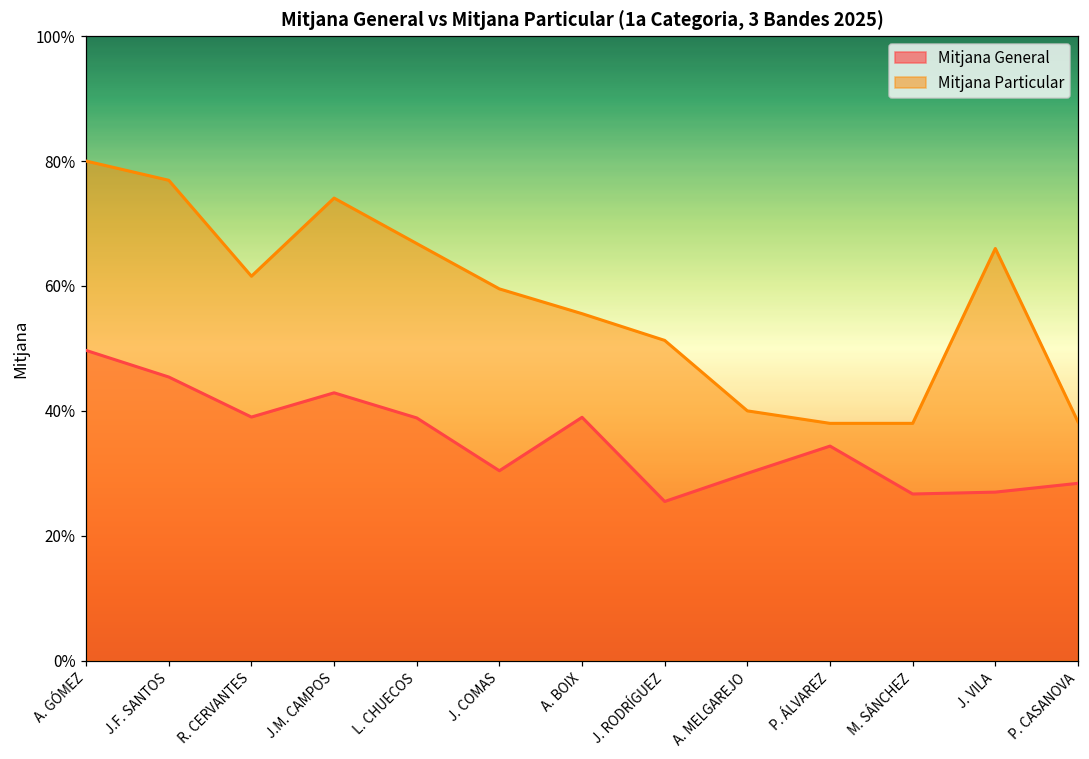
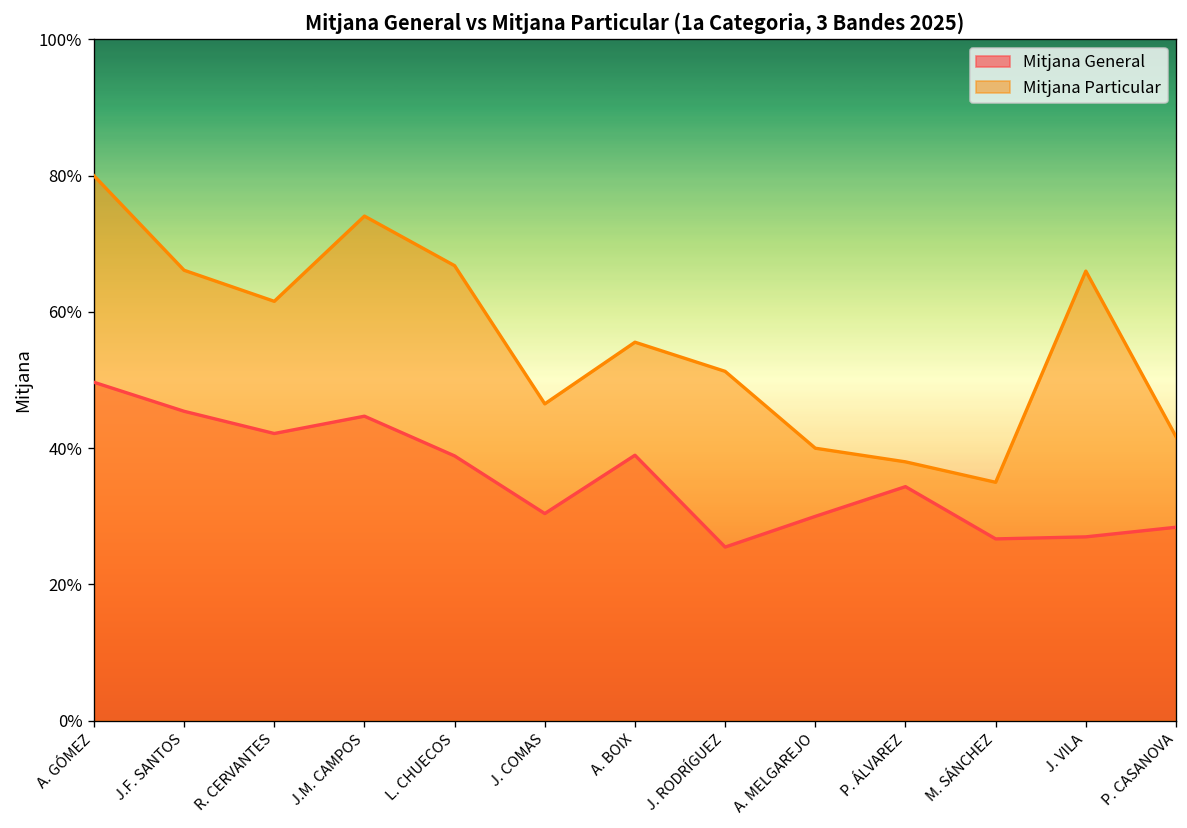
  {
    "Mitjana General": {
      "A. GÓMEZ": "50%",
      "J.F. SANTOS": "45%",
-     "R. CERVANTES": "39%",
-     "J.M. CAMPOS": "43%",
+     "R. CERVANTES": "42%",
+     "J.M. CAMPOS": "45%",
      "L. CHUECOS": "39%",
      "J. COMAS": "30%",
      "A. BOIX": "39%",
      "J. RODRÍGUEZ": "25%",
      "A. MELGAREJO": "30%",
      "P. ÁLVAREZ": "34%",
      "M. SÁNCHEZ": "27%",
      "J. VILA": "27%",
      "P. CASANOVA": "28%"
    },
    "Mitjana Particular": {
      "A. GÓMEZ": "80%",
-     "J.F. SANTOS": "77%",
+     "J.F. SANTOS": "66%",
      "R. CERVANTES": "62%",
      "J.M. CAMPOS": "74%",
      "L. CHUECOS": "67%",
-     "J. COMAS": "60%",
+     "J. COMAS": "47%",
      "A. BOIX": "56%",
      "J. RODRÍGUEZ": "51%",
      "A. MELGAREJO": "40%",
      "P. ÁLVAREZ": "38%",
-     "M. SÁNCHEZ": "38%",
+     "M. SÁNCHEZ": "35%",
      "J. VILA": "66%",
-     "P. CASANOVA": "38%"
+     "P. CASANOVA": "42%"
    }
  }
